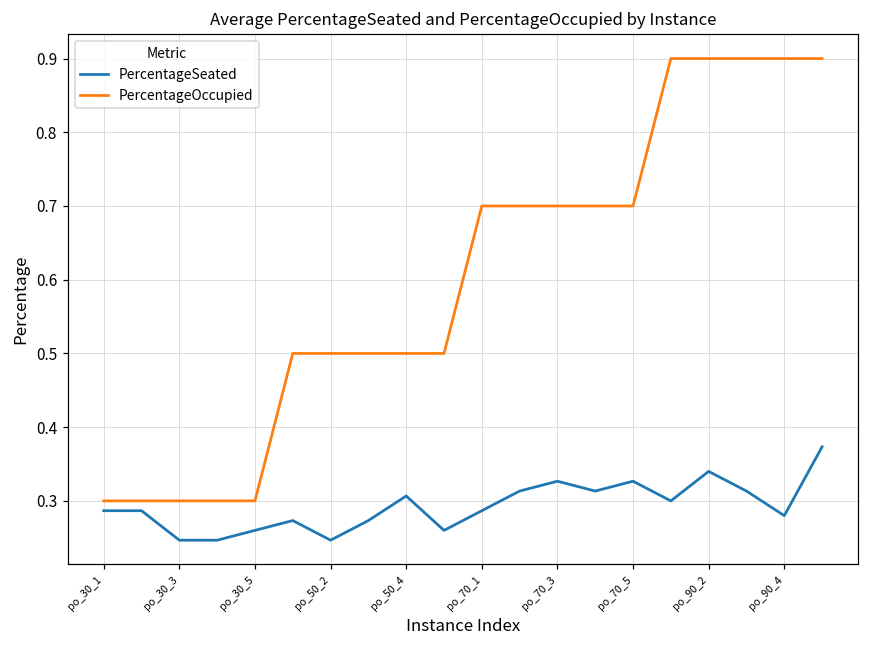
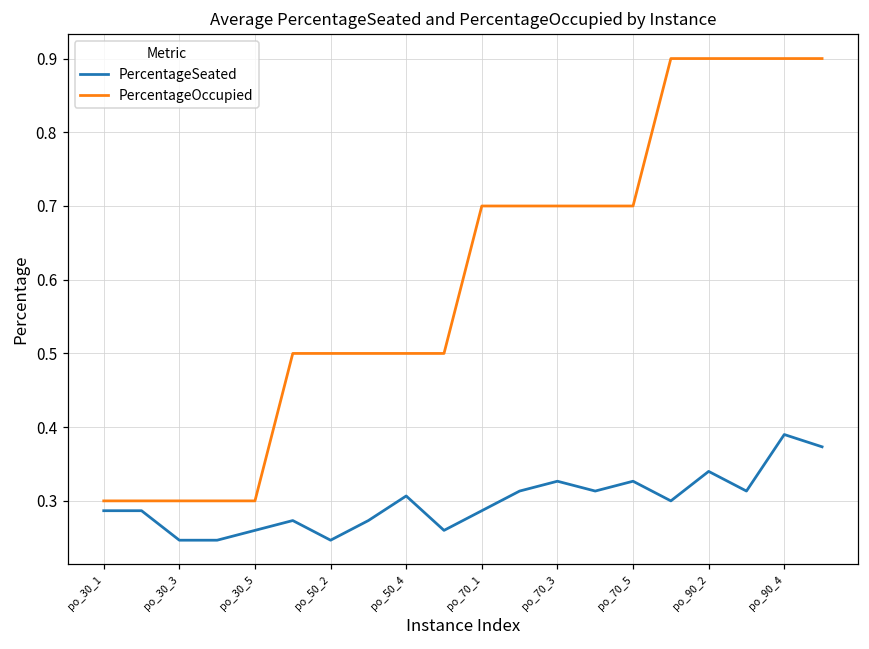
  {
    "PercentageSeated": {
      "po_30_1": 0.29,
      "po_30_3": 0.25,
      "po_30_5": 0.26,
      "po_50_2": 0.25,
      "po_50_4": 0.31,
      "po_70_1": 0.29,
      "po_70_3": 0.33,
      "po_70_5": 0.33,
      "po_90_2": 0.34,
-     "po_90_4": 0.28
+     "po_90_4": 0.39
    },
    "PercentageOccupied": {
      "po_30_1": 0.30,
      "po_30_3": 0.30,
      "po_30_5": 0.30,
      "po_50_2": 0.50,
      "po_50_4": 0.50,
      "po_70_1": 0.70,
      "po_70_3": 0.70,
      "po_70_5": 0.70,
      "po_90_2": 0.90,
      "po_90_4": 0.90
    }
  }
